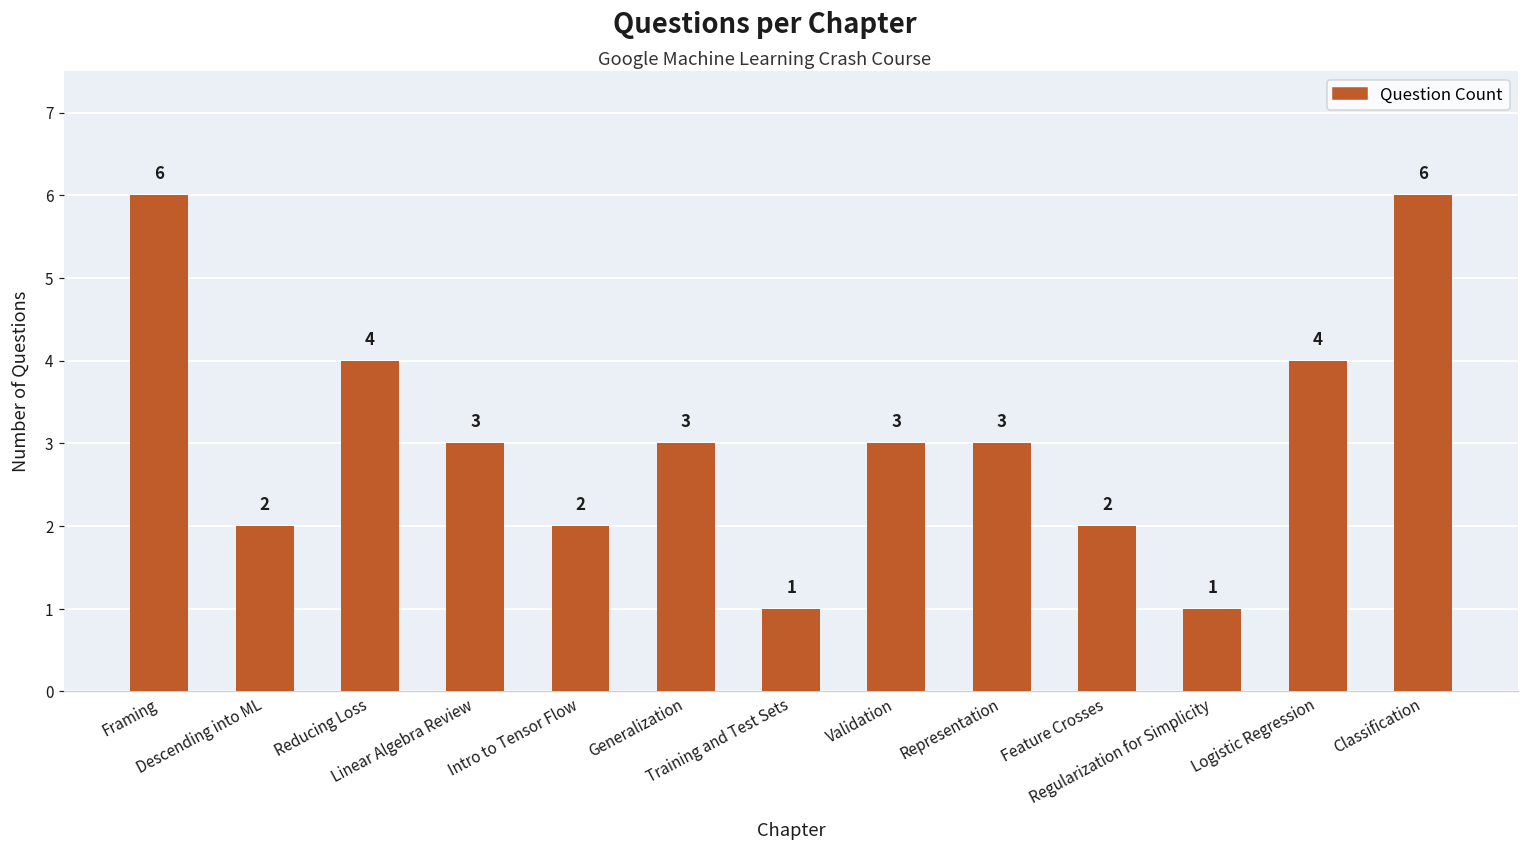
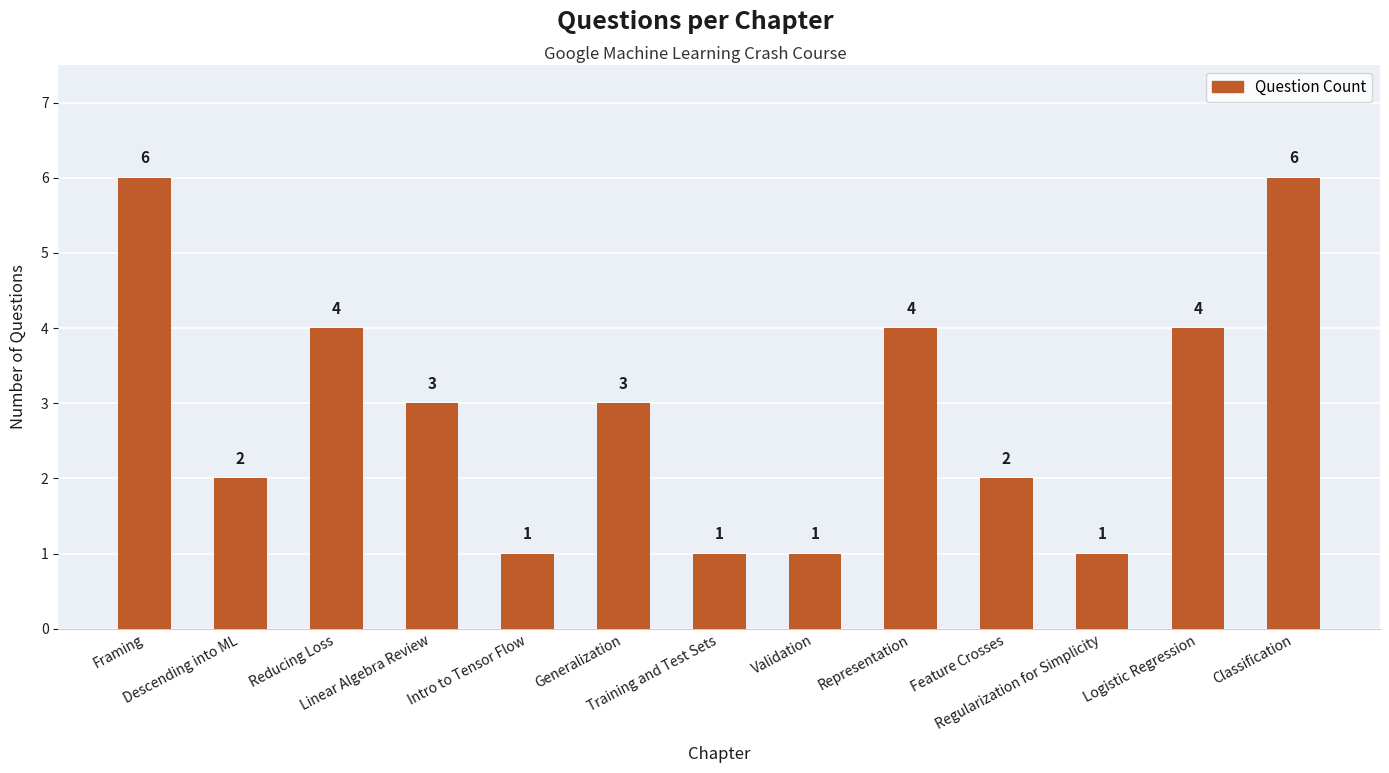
  {
    "Framing": 6,
    "Descending into ML": 2,
    "Reducing Loss": 4,
    "Linear Algebra Review": 3,
-   "Intro to Tensor Flow": 2,
+   "Intro to Tensor Flow": 1,
    "Generalization": 3,
    "Training and Test Sets": 1,
-   "Validation": 3,
-   "Representation": 3,
+   "Validation": 1,
+   "Representation": 4,
    "Feature Crosses": 2,
    "Regularization for Simplicity": 1,
    "Logistic Regression": 4,
    "Classification": 6
  }
